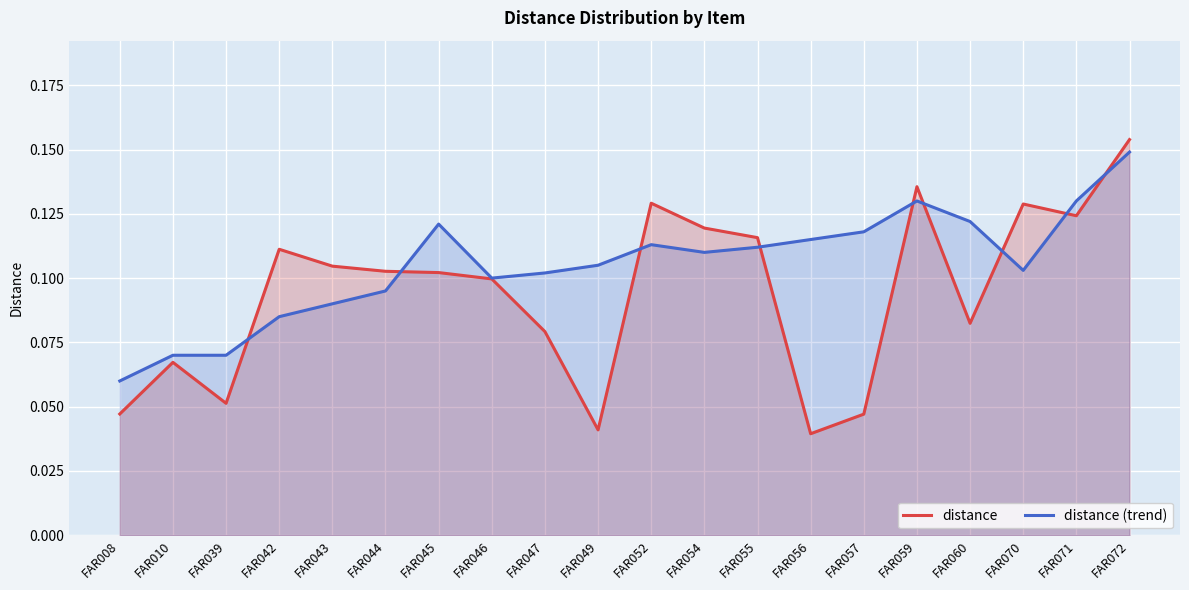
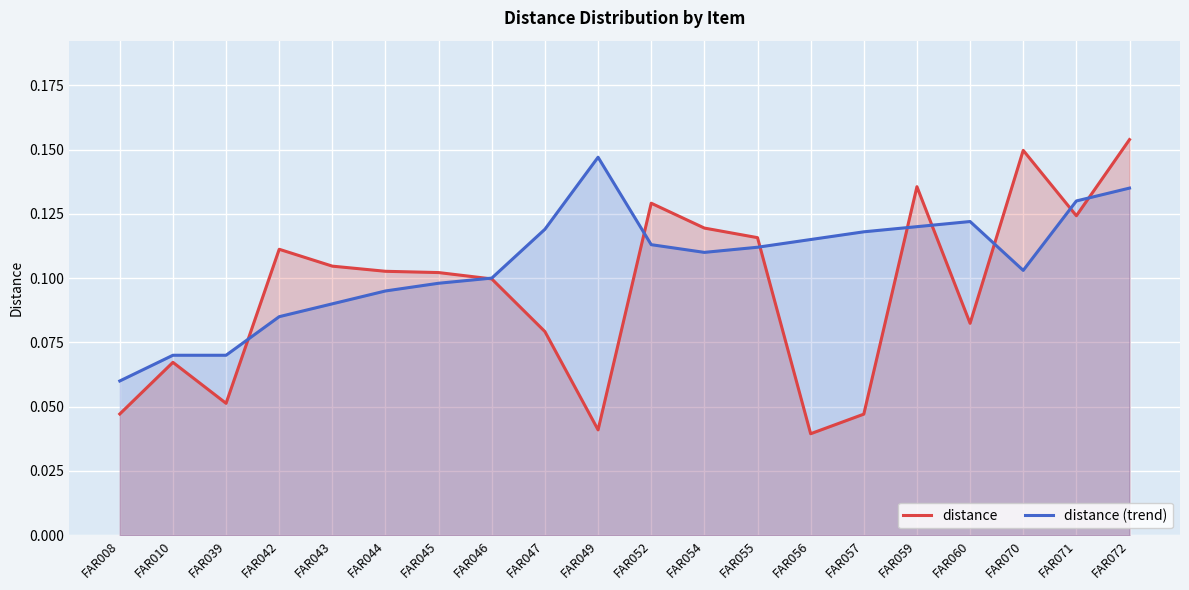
  {
    "distance": {
      "FAR008": 0.047,
      "FAR010": 0.067,
      "FAR039": 0.051,
      "FAR042": 0.111,
      "FAR043": 0.105,
      "FAR044": 0.103,
      "FAR045": 0.102,
      "FAR047": 0.079,
      "FAR049": 0.041,
      "FAR052": 0.129,
      "FAR054": 0.119,
      "FAR055": 0.116,
      "FAR056": 0.039,
      "FAR057": 0.047,
      "FAR059": 0.136,
      "FAR060": 0.082,
-     "FAR070": 0.129,
+     "FAR070": 0.150,
      "FAR071": 0.124,
      "FAR072": 0.154
    },
    "distance (trend)": {
      "FAR008": 0.060,
      "FAR010": 0.070,
      "FAR039": 0.070,
      "FAR042": 0.085,
      "FAR043": 0.090,
      "FAR044": 0.095,
-     "FAR045": 0.121,
-     "FAR047": 0.102,
-     "FAR049": 0.105,
+     "FAR045": 0.098,
+     "FAR047": 0.119,
+     "FAR049": 0.147,
      "FAR052": 0.113,
      "FAR054": 0.110,
      "FAR055": 0.112,
      "FAR056": 0.115,
      "FAR057": 0.118,
-     "FAR059": 0.13,
+     "FAR059": 0.12,
      "FAR060": 0.122,
      "FAR070": 0.103,
      "FAR071": 0.130,
-     "FAR072": 0.149
+     "FAR072": 0.135
    }
  }
